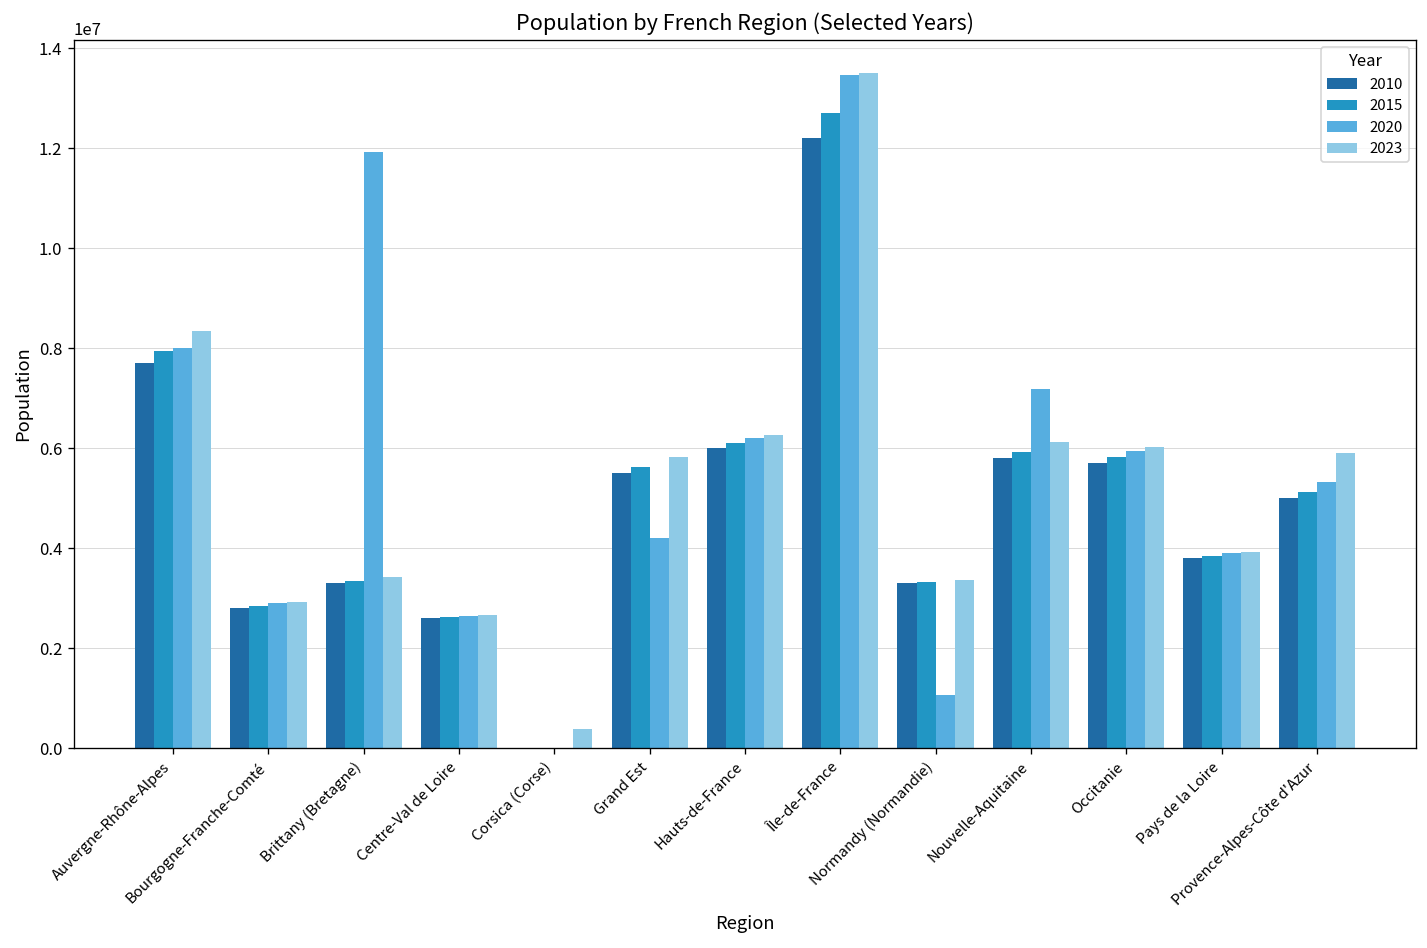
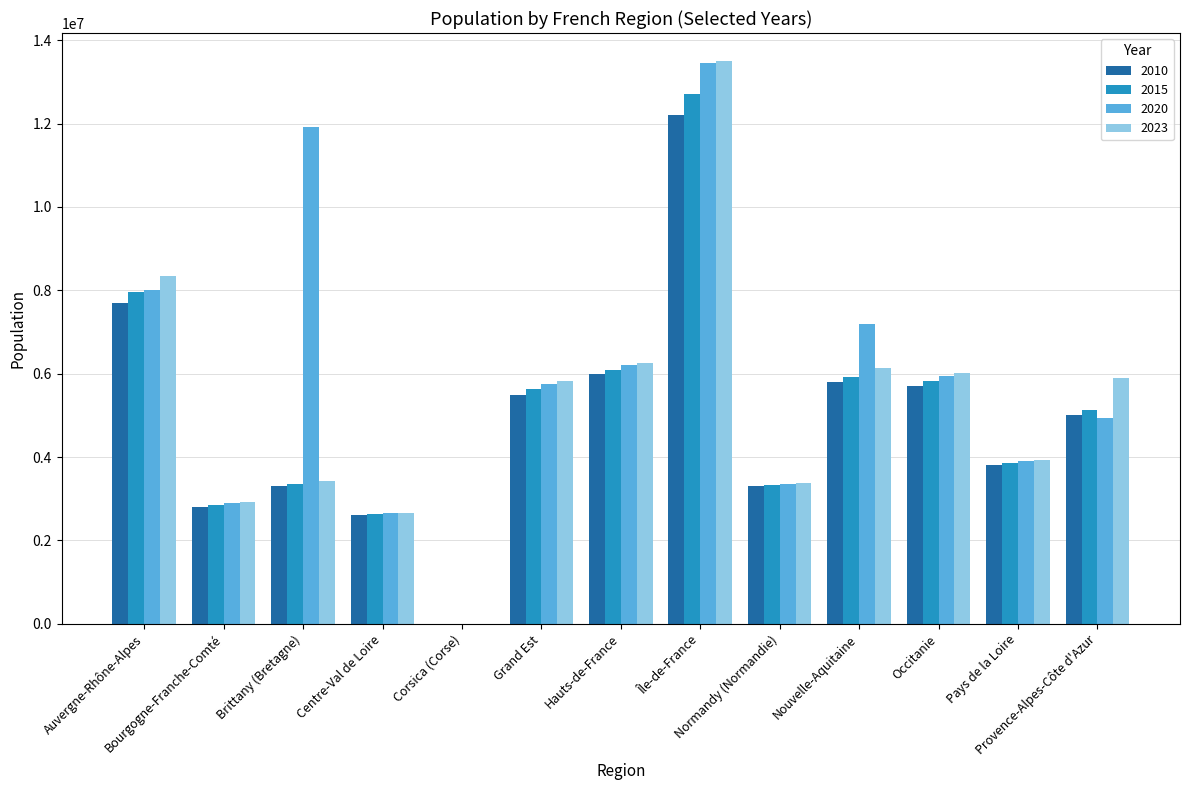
  {
    "2020": {
      "Auvergne-Rhône-Alpes": 8000000,
      "Bourgogne-Franche-Comté": 2900000,
      "Brittany (Bretagne)": 11900000,
      "Centre-Val de Loire": 2700000,
-     "Grand Est": 4200000,
+     "Grand Est": 5800000,
      "Hauts-de-France": 6200000,
      "Île-de-France": 13500000,
-     "Normandy (Normandie)": 1100000,
+     "Normandy (Normandie)": 3400000,
      "Nouvelle-Aquitaine": 7200000,
      "Occitanie": 6000000,
      "Pays de la Loire": 3900000,
-     "Provence-Alpes-Côte d'Azur": 5300000
+     "Provence-Alpes-Côte d'Azur": 4900000
    },
    "2023": {
      "Auvergne-Rhône-Alpes": 8400000,
      "Bourgogne-Franche-Comté": 2900000,
      "Brittany (Bretagne)": 3400000,
      "Centre-Val de Loire": 2700000,
-     "Corsica (Corse)": 400000,
+     "Corsica (Corse)": 0,
      "Grand Est": 5800000,
      "Hauts-de-France": 6300000,
      "Île-de-France": 13500000,
      "Normandy (Normandie)": 3400000,
      "Nouvelle-Aquitaine": 6100000,
      "Occitanie": 6000000,
      "Pays de la Loire": 3900000,
      "Provence-Alpes-Côte d'Azur": 5900000
    }
  }
